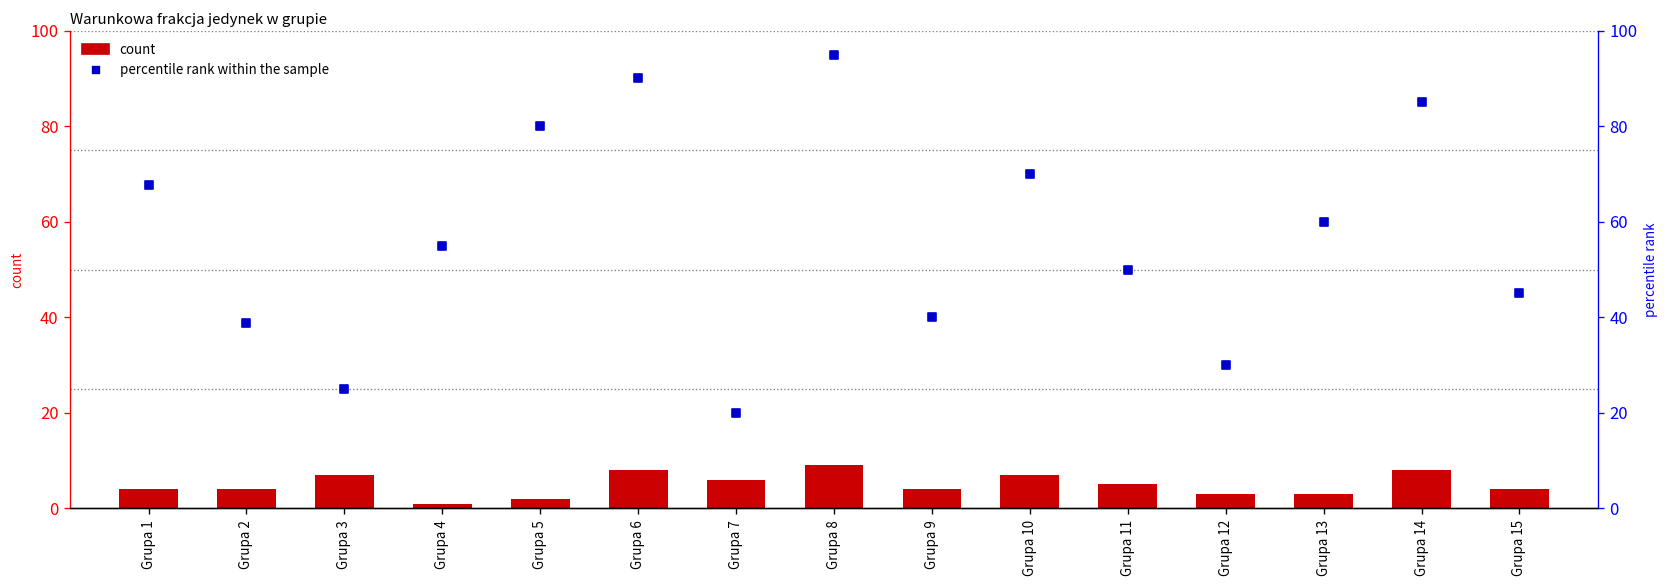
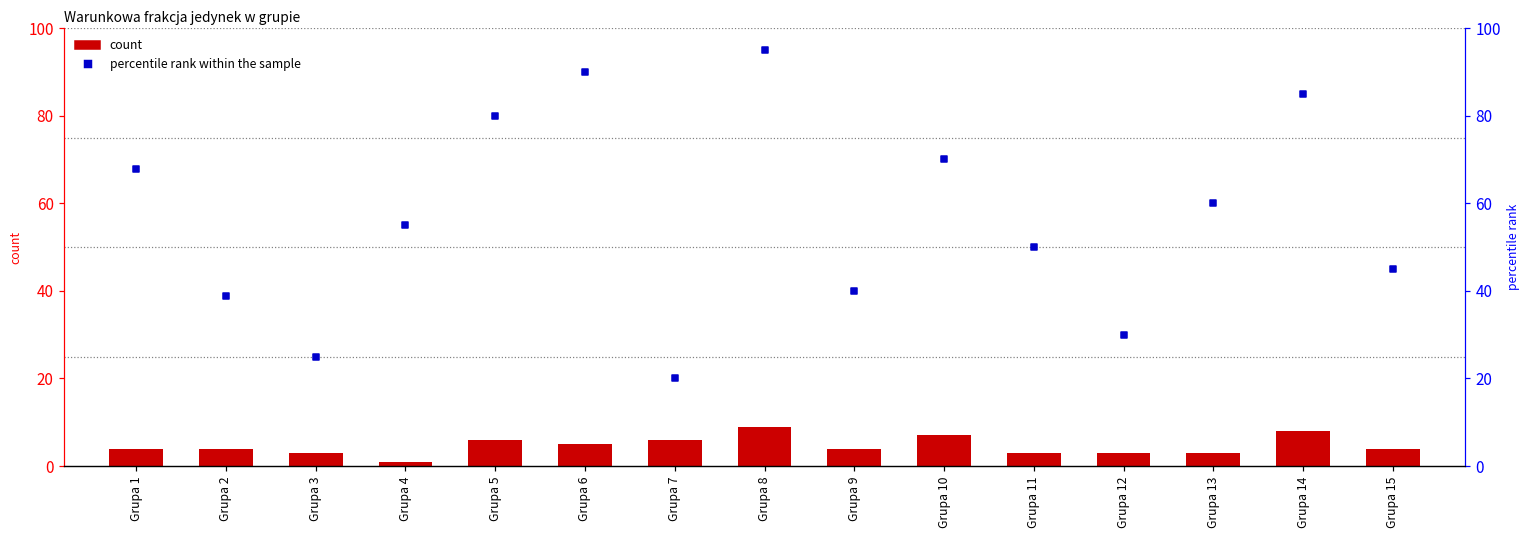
  {
    "count": {
      "Grupa 1": 4,
      "Grupa 2": 4,
-     "Grupa 3": 7,
+     "Grupa 3": 3,
      "Grupa 4": 1,
-     "Grupa 5": 2,
-     "Grupa 6": 8,
+     "Grupa 5": 6,
+     "Grupa 6": 5,
      "Grupa 7": 6,
      "Grupa 8": 9,
      "Grupa 9": 4,
      "Grupa 10": 7,
-     "Grupa 11": 5,
+     "Grupa 11": 3,
      "Grupa 12": 3,
      "Grupa 13": 3,
      "Grupa 14": 8,
      "Grupa 15": 4
    }
  }
